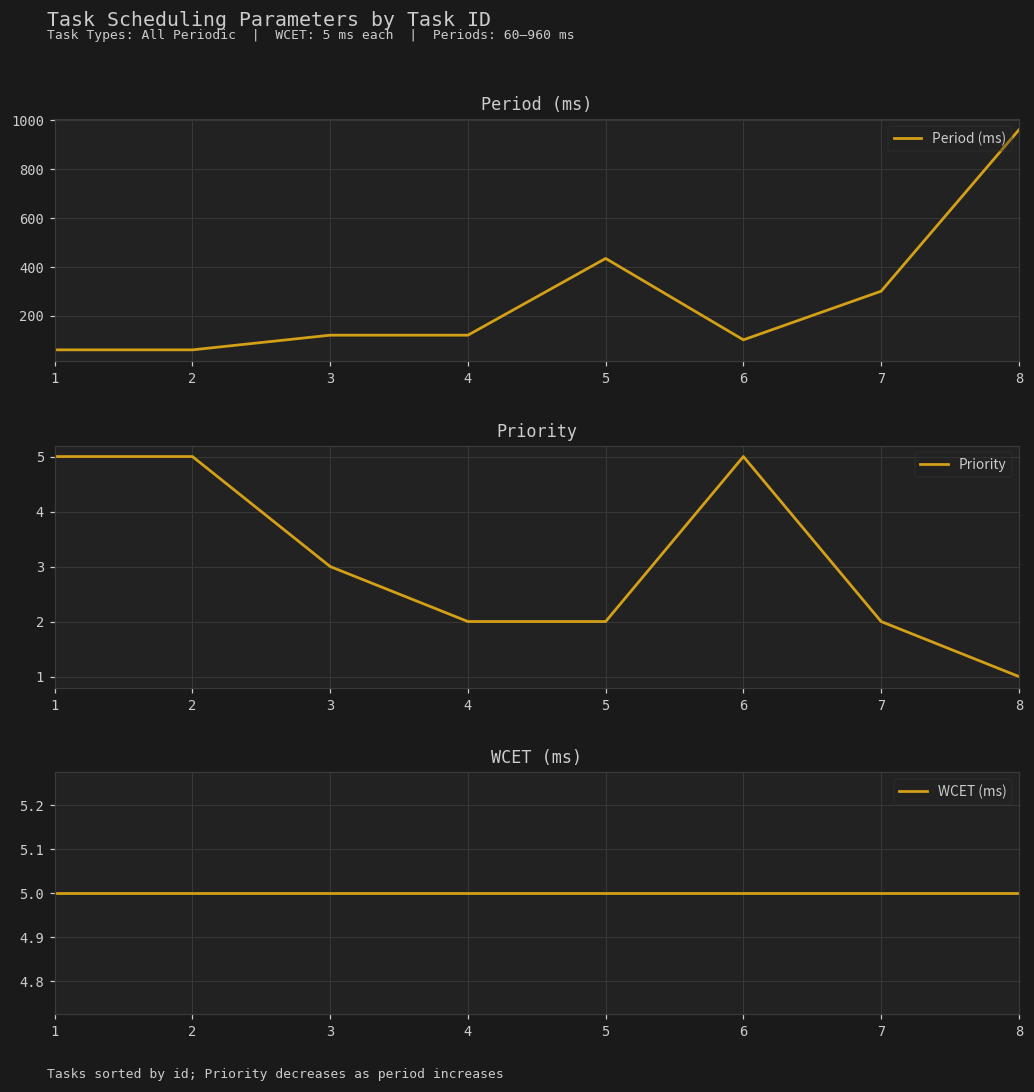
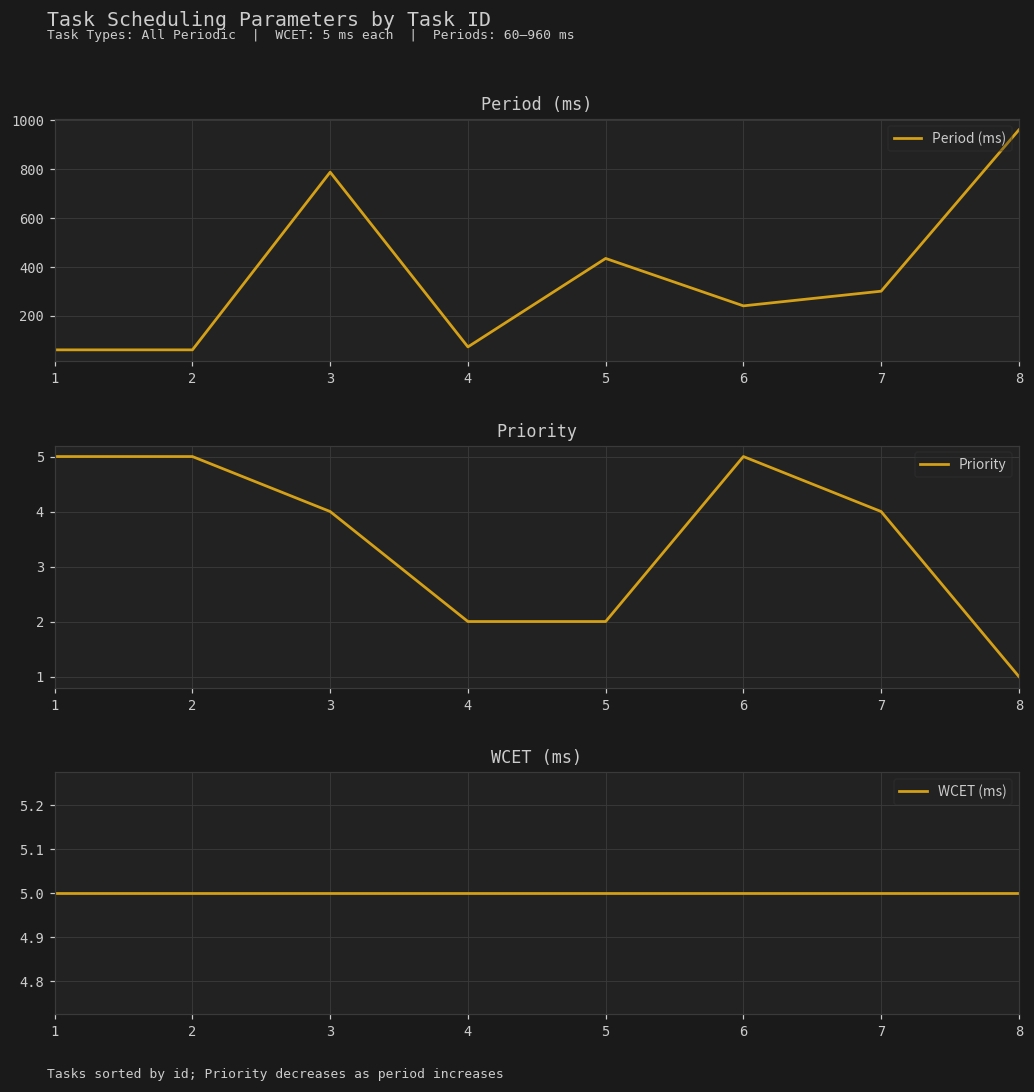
  {
    "Period (ms)": {
      "1": 60,
      "2": 60,
-     "3": 120,
-     "4": 120,
+     "3": 790,
+     "4": 70,
      "5": 430,
-     "6": 100,
+     "6": 240,
      "7": 300,
      "8": 960
    },
    "Priority": {
      "1": 5,
      "2": 5,
-     "3": 3,
+     "3": 4,
      "4": 2,
      "5": 2,
      "6": 5,
-     "7": 2,
+     "7": 4,
      "8": 1
    },
    "WCET (ms)": {
      "1": 5.00,
      "2": 5.00,
      "3": 5.00,
      "4": 5.00,
      "5": 5.00,
      "6": 5.00,
      "7": 5.00,
      "8": 5.00
    }
  }
